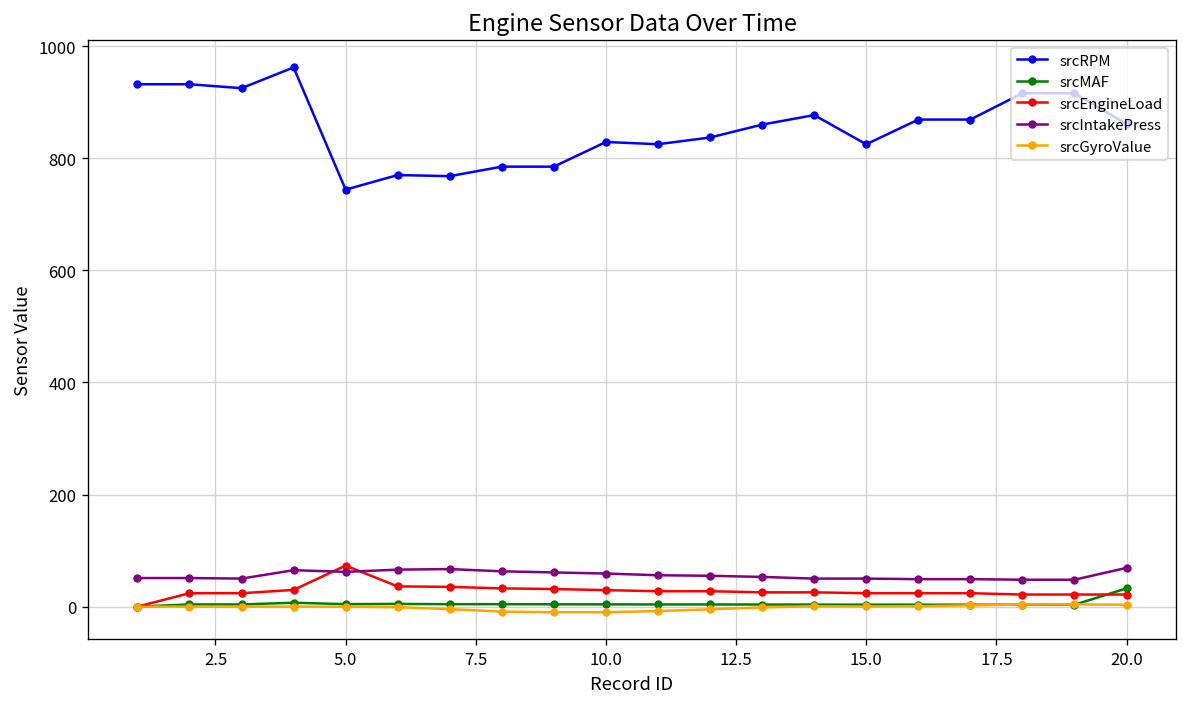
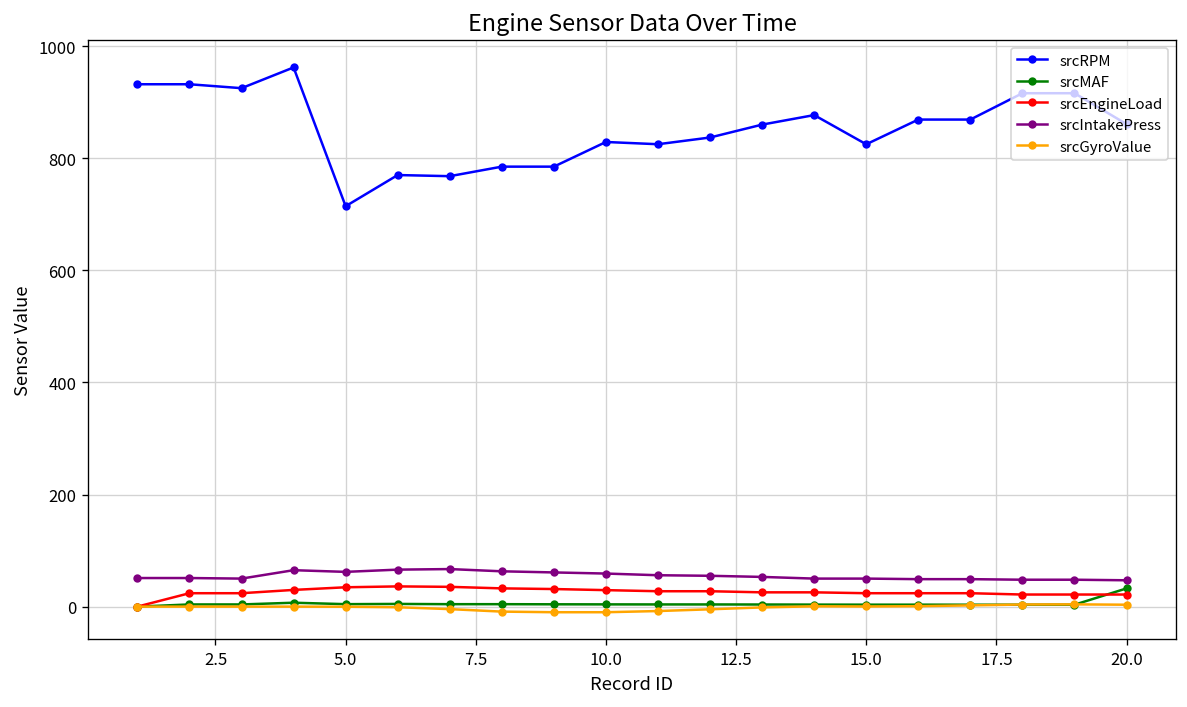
  {
    "srcRPM": {
-     "5.0": 740,
+     "5.0": 710,
      "10.0": 830,
      "15.0": 820
    },
    "srcMAF": {
      "10.0": 0,
      "20.0": 30
    },
    "srcEngineLoad": {
-     "5.0": 70,
+     "5.0": 30,
      "10.0": 30,
      "15.0": 20,
      "20.0": 20
    },
    "srcIntakePress": {
      "5.0": 60,
      "10.0": 60,
      "15.0": 50,
-     "20.0": 70
+     "20.0": 50
    },
    "srcGyroValue": {
      "10.0": -10,
      "20.0": 0
    }
  }
